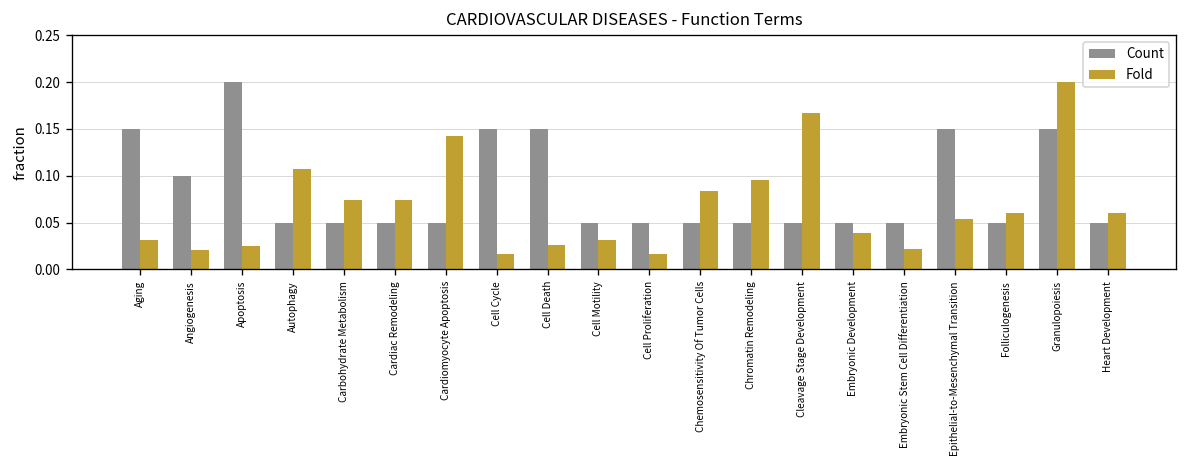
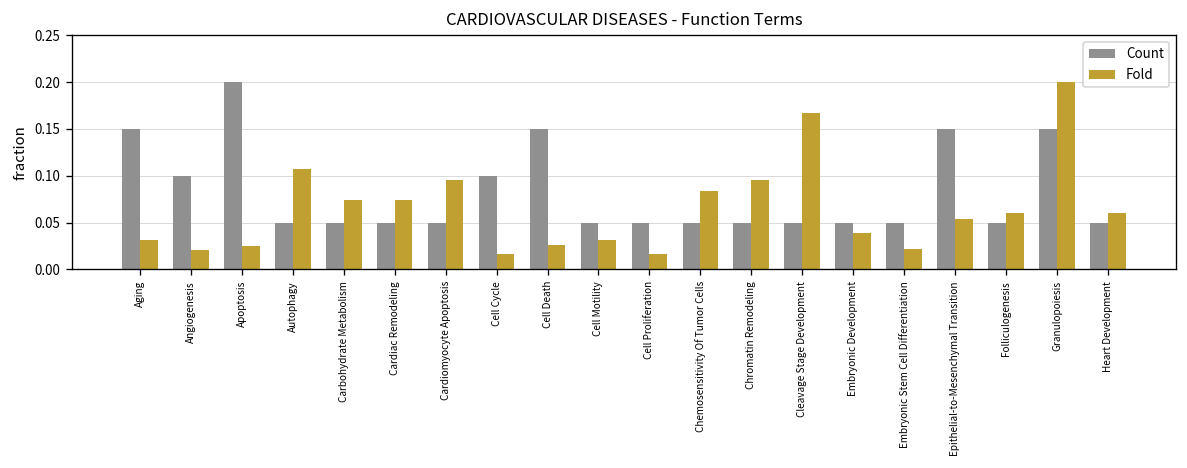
  {
    "Count": {
      "Aging": 0.15,
      "Angiogenesis": 0.10,
      "Apoptosis": 0.20,
      "Autophagy": 0.05,
      "Carbohydrate Metabolism": 0.05,
      "Cardiac Remodeling": 0.05,
      "Cardiomyocyte Apoptosis": 0.05,
-     "Cell Cycle": 0.15,
+     "Cell Cycle": 0.10,
      "Cell Death": 0.15,
      "Cell Motility": 0.05,
      "Cell Proliferation": 0.05,
      "Chemosensitivity Of Tumor Cells": 0.05,
      "Chromatin Remodeling": 0.05,
      "Cleavage Stage Development": 0.05,
      "Embryonic Development": 0.05,
      "Embryonic Stem Cell Differentiation": 0.05,
      "Epithelial-to-Mesenchymal Transition": 0.15,
      "Folliculogenesis": 0.05,
      "Granulopoiesis": 0.15,
      "Heart Development": 0.05
    },
    "Fold": {
      "Aging": 0.03,
      "Angiogenesis": 0.02,
      "Apoptosis": 0.03,
      "Autophagy": 0.11,
      "Carbohydrate Metabolism": 0.07,
      "Cardiac Remodeling": 0.07,
-     "Cardiomyocyte Apoptosis": 0.14,
+     "Cardiomyocyte Apoptosis": 0.10,
      "Cell Cycle": 0.02,
      "Cell Death": 0.03,
      "Cell Motility": 0.03,
      "Cell Proliferation": 0.02,
      "Chemosensitivity Of Tumor Cells": 0.08,
      "Chromatin Remodeling": 0.10,
      "Cleavage Stage Development": 0.17,
      "Embryonic Development": 0.04,
      "Embryonic Stem Cell Differentiation": 0.02,
      "Epithelial-to-Mesenchymal Transition": 0.05,
      "Folliculogenesis": 0.06,
      "Granulopoiesis": 0.20,
      "Heart Development": 0.06
    }
  }
